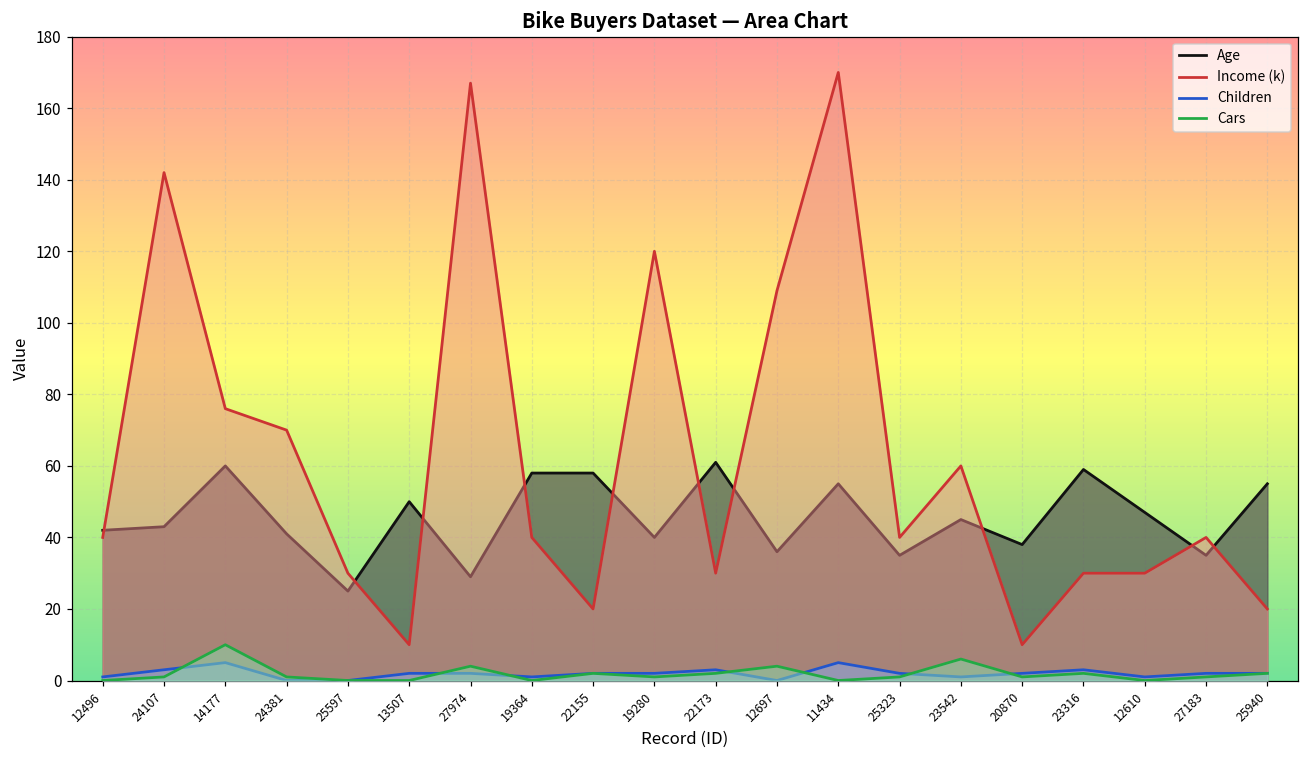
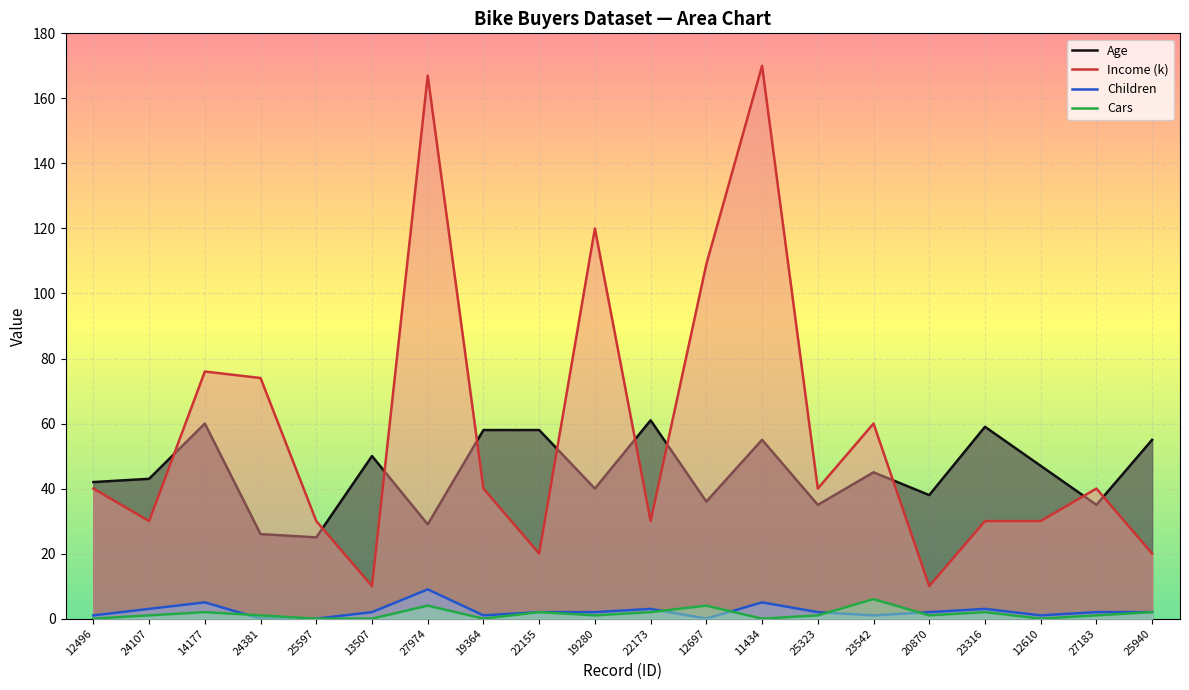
  {
    "Age": {
      "12496": 42,
      "24107": 43,
      "14177": 60,
-     "24381": 41,
+     "24381": 26,
      "25597": 25,
      "13507": 50,
      "27974": 29,
      "19364": 58,
      "22155": 58,
      "19280": 40,
      "22173": 61,
      "12697": 36,
      "11434": 55,
      "25323": 35,
      "23542": 45,
      "20870": 38,
      "23316": 59,
      "12610": 47,
      "27183": 35,
      "25940": 55
    },
    "Income (k)": {
      "12496": 40,
-     "24107": 142,
+     "24107": 30,
      "14177": 76,
-     "24381": 70,
+     "24381": 74,
      "25597": 30,
      "13507": 10,
      "27974": 167,
      "19364": 40,
      "22155": 20,
      "19280": 120,
      "22173": 30,
      "12697": 109,
      "11434": 170,
      "25323": 40,
      "23542": 60,
      "20870": 10,
      "23316": 30,
      "12610": 30,
      "27183": 40,
      "25940": 20
    },
    "Children": {
      "12496": 1,
      "24107": 3,
      "14177": 5,
      "24381": 0,
      "13507": 2,
-     "27974": 2,
+     "27974": 9,
      "19364": 1,
      "19280": 2,
      "22173": 3,
      "12697": 0,
      "11434": 5,
      "25323": 2,
      "23542": 1,
      "20870": 2,
      "23316": 3,
      "12610": 1,
      "27183": 2
    },
    "Cars": {
      "12496": 0,
      "24107": 1,
-     "14177": 10,
+     "14177": 2,
      "24381": 1,
      "13507": 0,
      "27974": 4,
      "19364": 0,
      "19280": 1,
      "22173": 2,
      "12697": 4,
      "11434": 0,
      "25323": 1,
      "23542": 6,
      "20870": 1,
      "23316": 2,
      "12610": 0,
      "27183": 1
    }
  }
